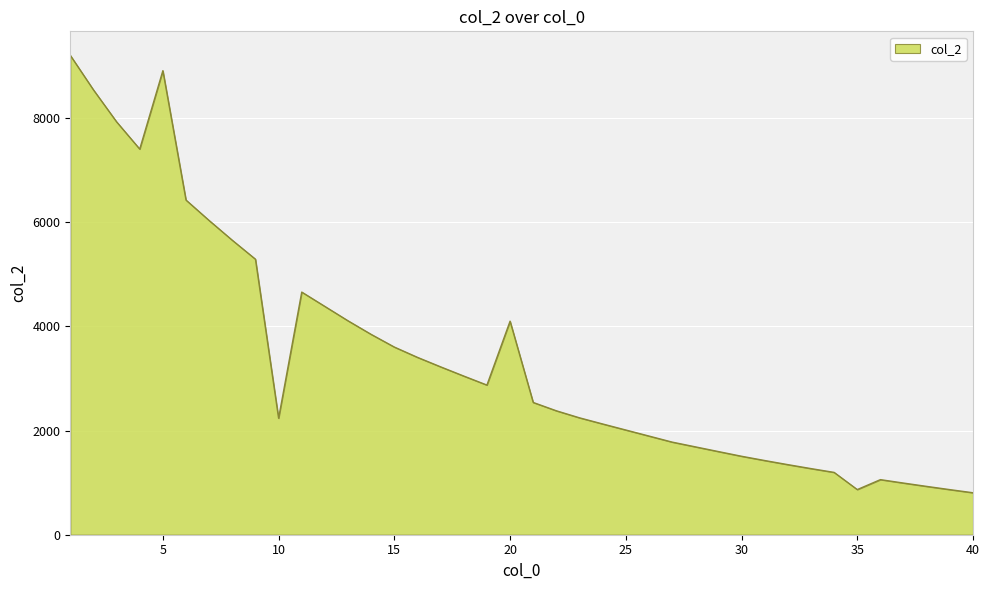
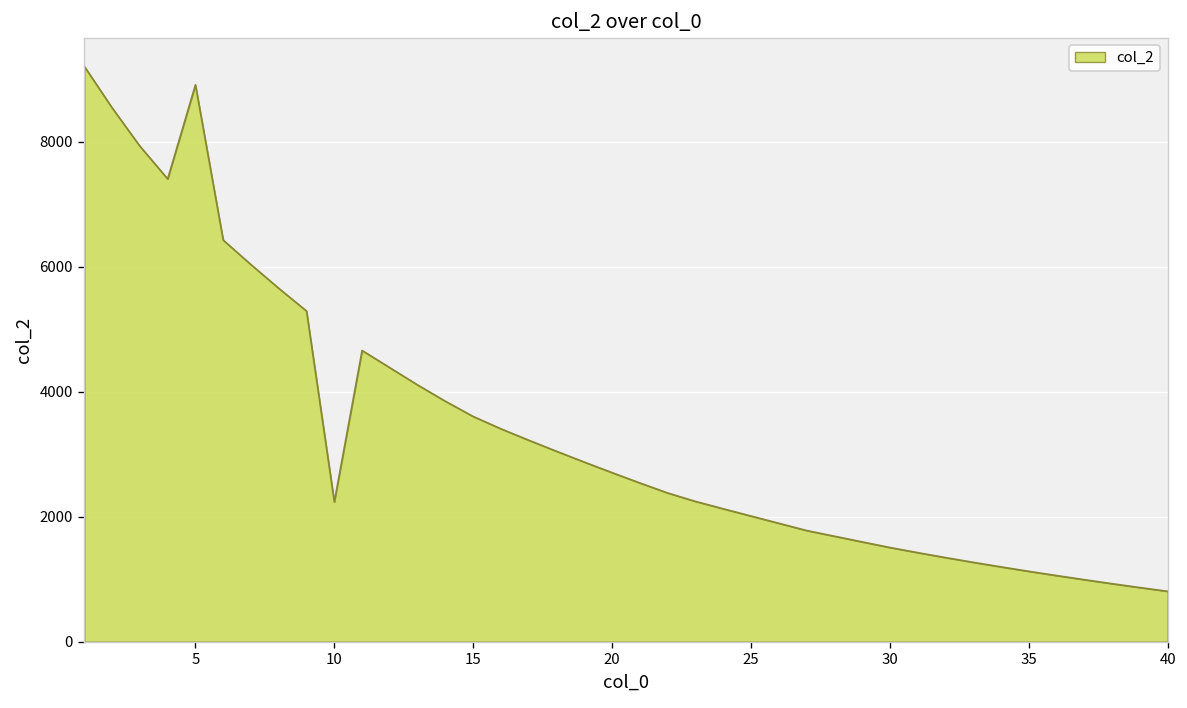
  {
    "5": 8900,
    "10": 2200,
    "15": 3600,
-   "20": 4100,
+   "20": 2700,
    "25": 2000,
    "30": 1500,
-   "35": 900,
+   "35": 1100,
    "40": 800
  }
